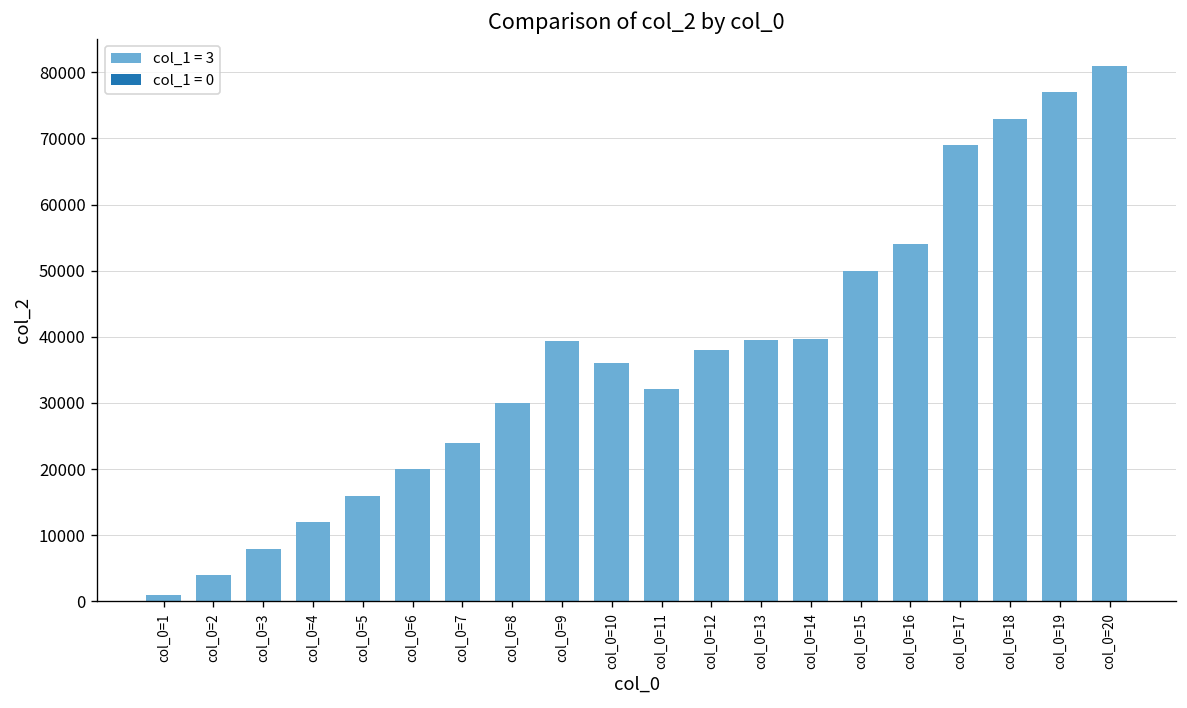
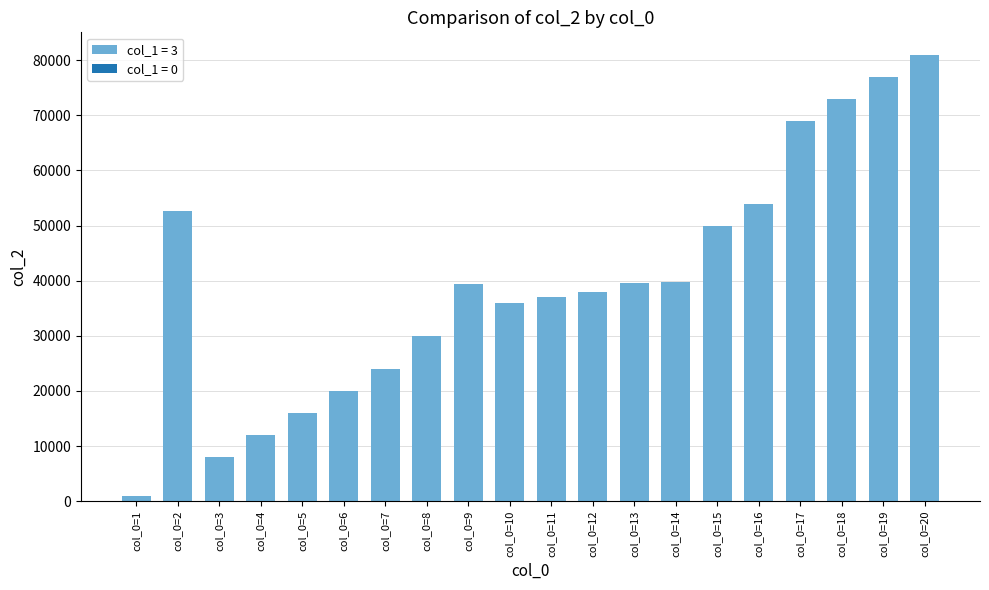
  {
    "col_0=1": 1000,
-   "col_0=2": 4000,
+   "col_0=2": 53000,
    "col_0=3": 8000,
    "col_0=4": 12000,
    "col_0=5": 16000,
    "col_0=6": 20000,
    "col_0=7": 24000,
    "col_0=8": 30000,
    "col_0=9": 39000,
    "col_0=10": 36000,
-   "col_0=11": 32000,
+   "col_0=11": 37000,
    "col_0=12": 38000,
    "col_0=13": 40000,
    "col_0=14": 40000,
    "col_0=15": 50000,
    "col_0=16": 54000,
    "col_0=17": 69000,
    "col_0=18": 73000,
    "col_0=19": 77000,
    "col_0=20": 81000
  }
